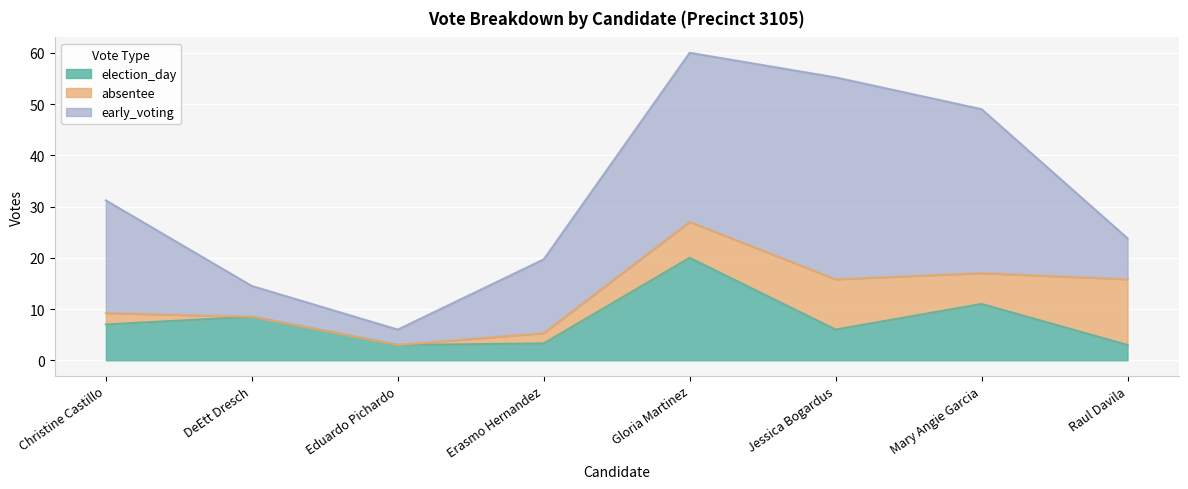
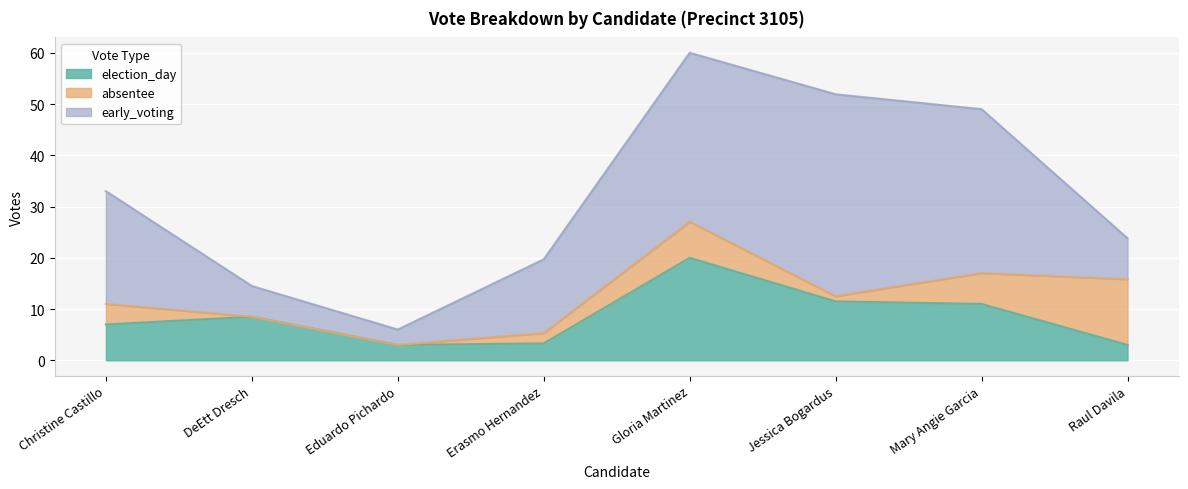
  {
    "election_day": {
      "Christine Castillo": 7,
      "Erasmo Hernandez": 3,
      "Gloria Martinez": 20,
-     "Jessica Bogardus": 6,
+     "Jessica Bogardus": 12,
      "Mary Angie Garcia": 11,
      "Raul Davila": 3
    },
    "absentee": {
-     "Christine Castillo": 2,
+     "Christine Castillo": 4,
      "Erasmo Hernandez": 2,
      "Gloria Martinez": 7,
-     "Jessica Bogardus": 10,
+     "Jessica Bogardus": 1,
      "Mary Angie Garcia": 6,
      "Raul Davila": 13
    },
    "early_voting": {
      "Christine Castillo": 22,
      "DeEtt Dresch": 6,
      "Eduardo Pichardo": 3,
      "Erasmo Hernandez": 14,
      "Gloria Martinez": 33,
      "Jessica Bogardus": 39,
      "Mary Angie Garcia": 32,
      "Raul Davila": 8
    }
  }
